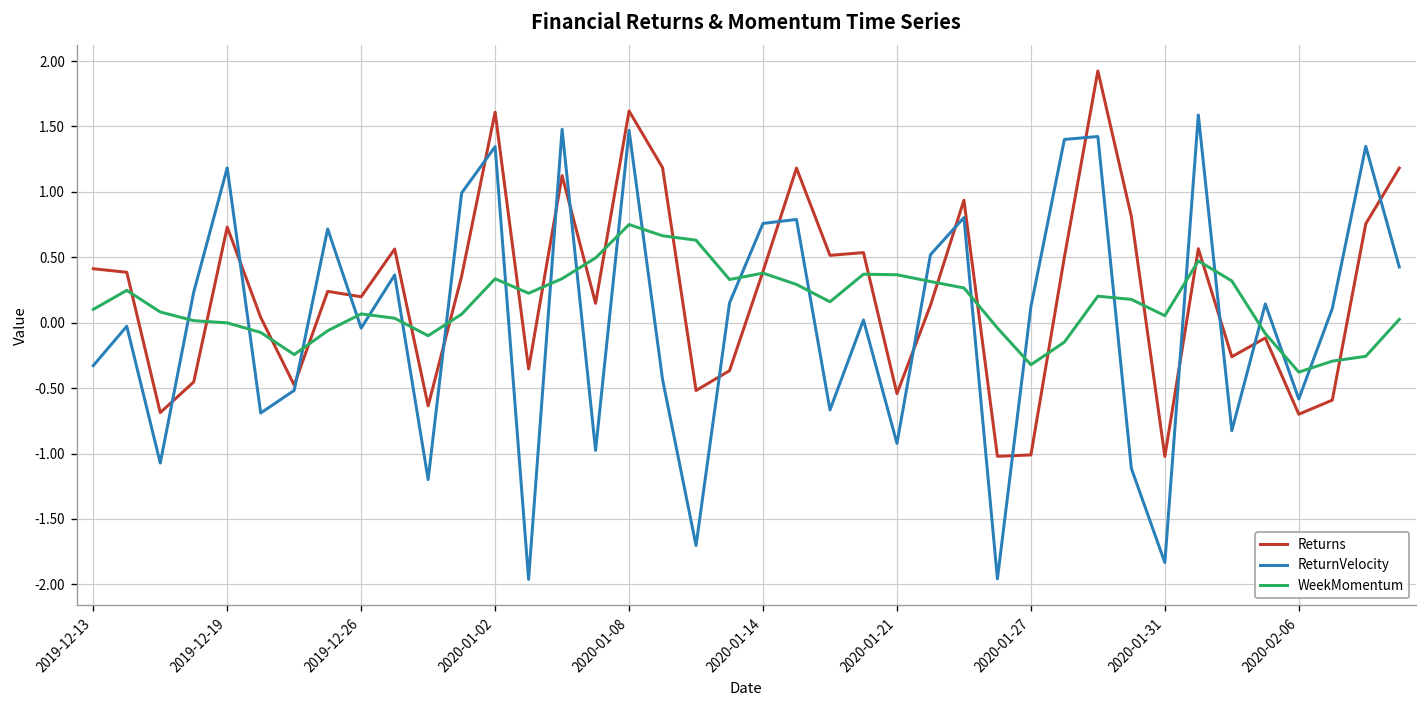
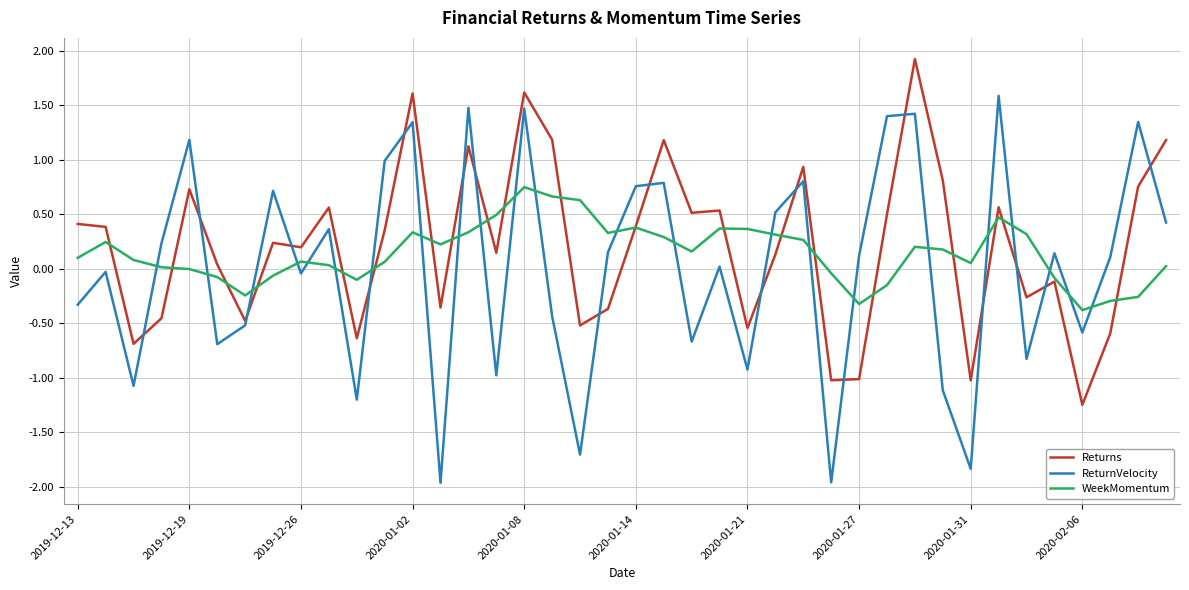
  {
    "Returns": {
      "2019-12-13": 0.41,
      "2019-12-19": 0.73,
      "2019-12-26": 0.20,
      "2020-01-02": 1.61,
      "2020-01-08": 1.62,
      "2020-01-21": -0.54,
      "2020-01-27": -1.01,
      "2020-01-31": -1.02,
-     "2020-02-06": -0.70
+     "2020-02-06": -1.25
    },
    "ReturnVelocity": {
      "2019-12-13": -0.33,
      "2019-12-19": 1.18,
      "2019-12-26": -0.04,
      "2020-01-02": 1.35,
      "2020-01-08": 1.47,
      "2020-01-14": 0.76,
      "2020-01-21": -0.92,
      "2020-01-27": 0.12,
      "2020-01-31": -1.83,
      "2020-02-06": -0.58
    },
    "WeekMomentum": {
      "2019-12-13": 0.10,
      "2019-12-19": 0.00,
      "2019-12-26": 0.07,
      "2020-01-02": 0.34,
      "2020-01-08": 0.75,
      "2020-01-21": 0.37,
      "2020-01-27": -0.32,
      "2020-01-31": 0.05,
      "2020-02-06": -0.38
    }
  }
